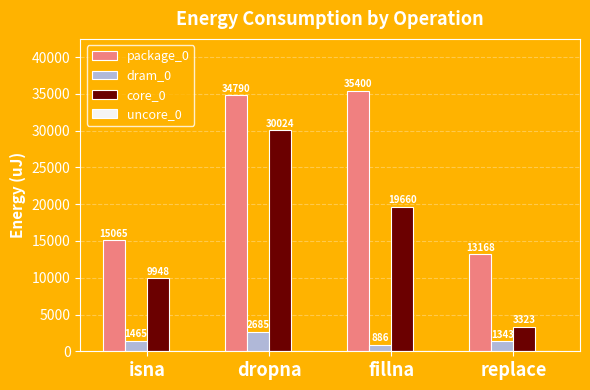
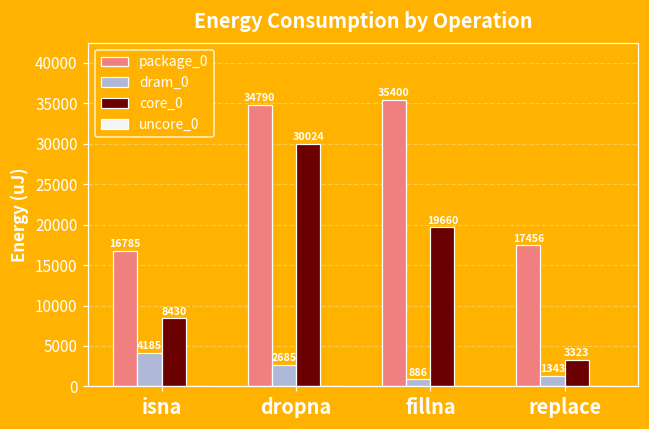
  {
    "package_0": {
-     "isna": 15065,
+     "isna": 16785,
      "dropna": 34790,
      "fillna": 35400,
-     "replace": 13168
+     "replace": 17456
    },
    "dram_0": {
-     "isna": 1465,
+     "isna": 4185,
      "dropna": 2685,
      "fillna": 886,
      "replace": 1343
    },
    "core_0": {
-     "isna": 9948,
+     "isna": 8430,
      "dropna": 30024,
      "fillna": 19660,
      "replace": 3323
    },
    "uncore_0": {
      "isna": 0,
      "dropna": 0,
      "fillna": 0,
      "replace": 0
    }
  }
